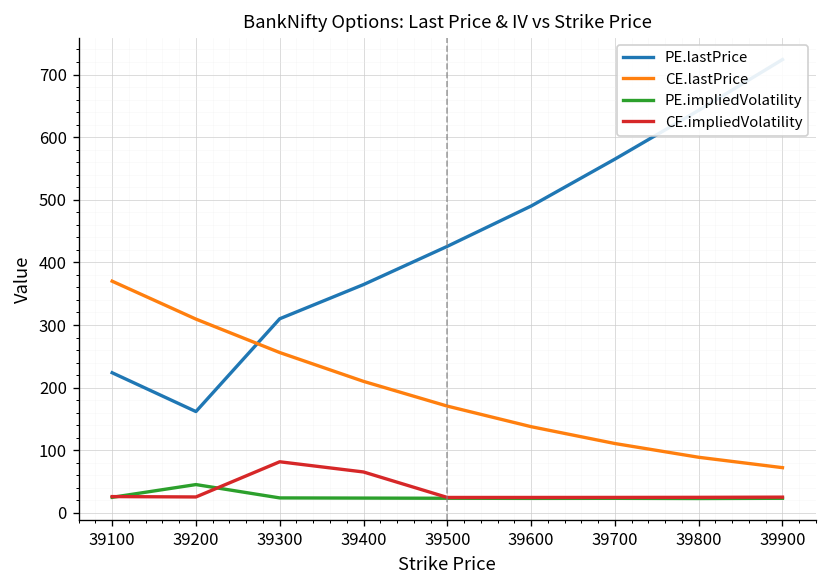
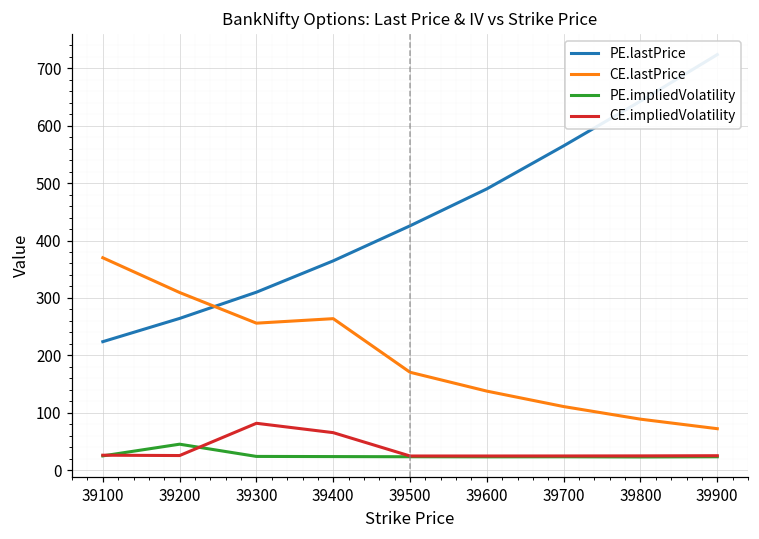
  {
    "PE.lastPrice": {
      "39100": 220,
-     "39200": 160,
+     "39200": 260,
      "39300": 310,
      "39400": 360,
      "39500": 430,
      "39600": 490,
      "39700": 560
    },
    "CE.lastPrice": {
      "39100": 370,
      "39200": 310,
      "39300": 260,
-     "39400": 210,
+     "39400": 260,
      "39500": 170,
      "39600": 140,
      "39700": 110,
      "39800": 90,
      "39900": 70
    },
    "PE.impliedVolatility": {
      "39200": 50,
      "39300": 20,
      "39400": 20
    },
    "CE.impliedVolatility": {
      "39200": 30,
      "39300": 80,
      "39400": 70
    }
  }
